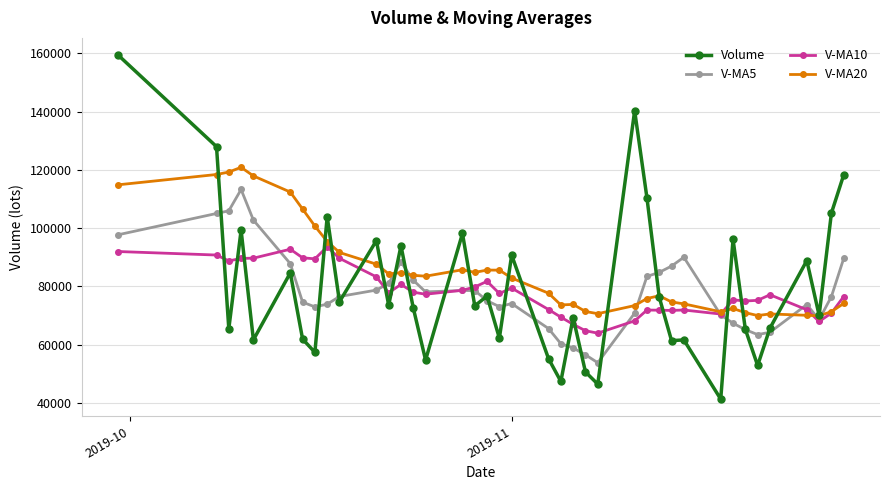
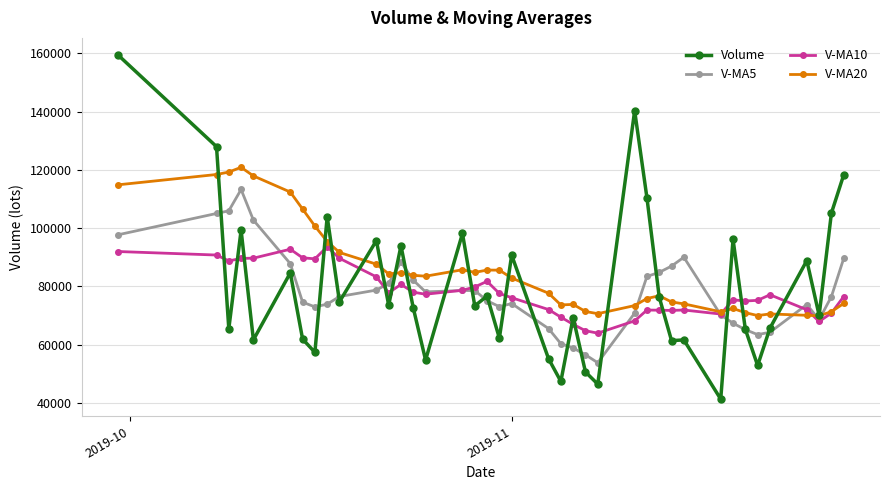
  {
    "Volume": {
      "2019-11": 91000
    },
    "V-MA5": {
      "2019-11": 74000
    },
    "V-MA10": {
-     "2019-11": 79000
+     "2019-11": 76000
    },
    "V-MA20": {
      "2019-11": 83000
    }
  }
